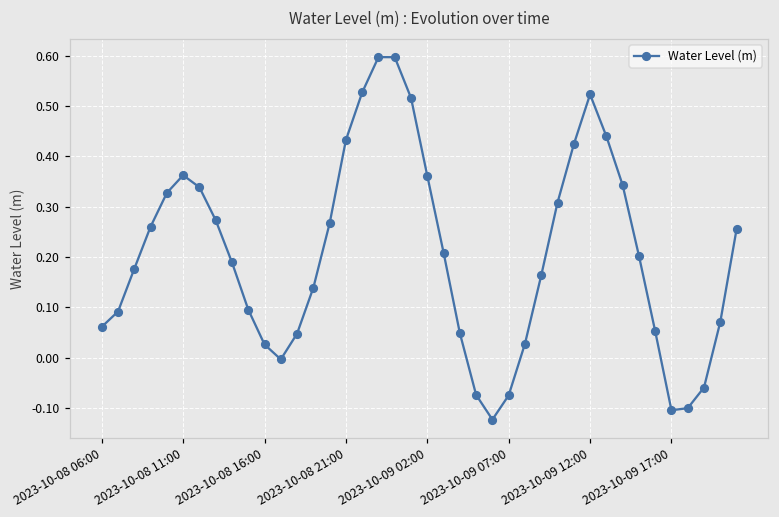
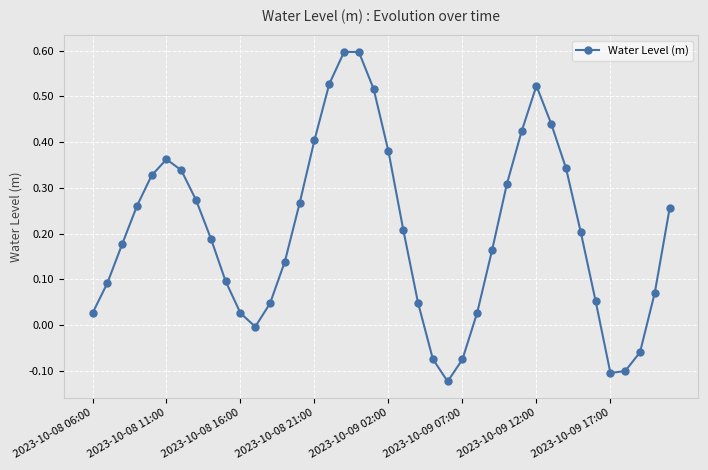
  {
-   "2023-10-08 06:00": 0.06,
+   "2023-10-08 06:00": 0.03,
    "2023-10-08 11:00": 0.36,
    "2023-10-08 16:00": 0.03,
-   "2023-10-08 21:00": 0.43,
-   "2023-10-09 02:00": 0.36,
+   "2023-10-08 21:00": 0.40,
+   "2023-10-09 02:00": 0.38,
    "2023-10-09 07:00": -0.07,
    "2023-10-09 12:00": 0.52,
    "2023-10-09 17:00": -0.10
  }
